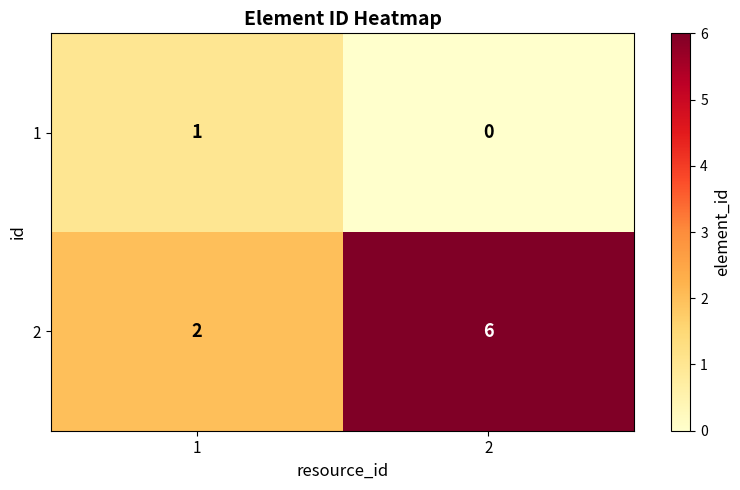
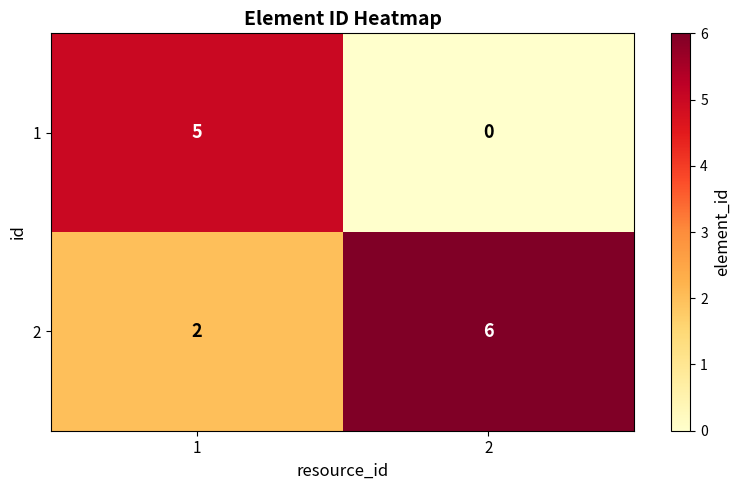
  {
    "1": {
-     "1": 1,
+     "1": 5,
      "2": 0
    },
    "2": {
      "1": 2,
      "2": 6
    }
  }
